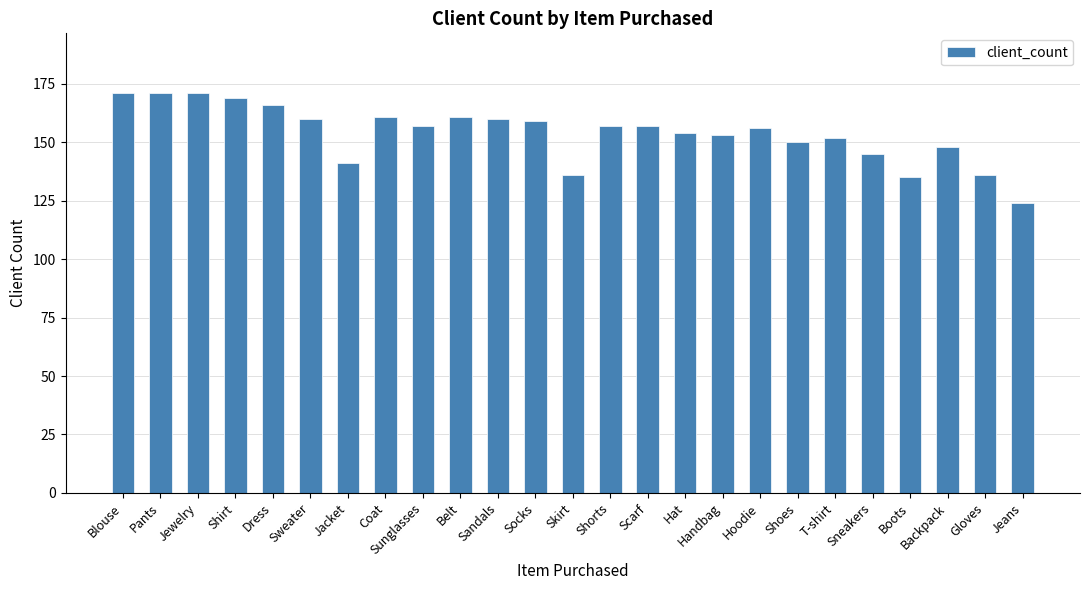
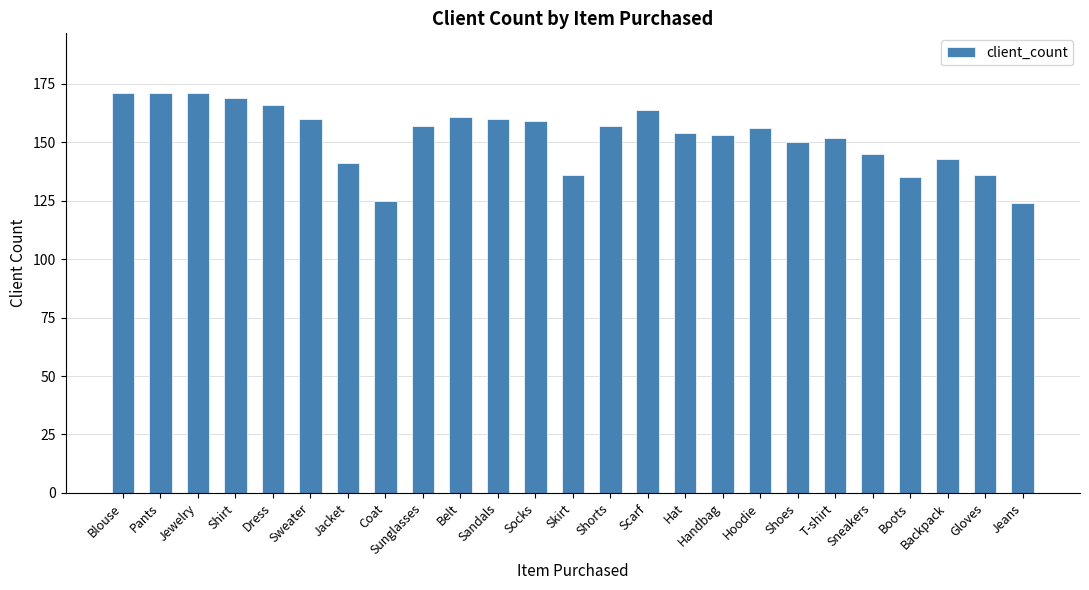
  {
    "Blouse": 171,
    "Pants": 171,
    "Jewelry": 171,
    "Shirt": 169,
    "Dress": 166,
    "Sweater": 160,
    "Jacket": 141,
-   "Coat": 161,
+   "Coat": 125,
    "Sunglasses": 157,
    "Belt": 161,
    "Sandals": 160,
    "Socks": 159,
    "Skirt": 136,
    "Shorts": 157,
-   "Scarf": 157,
+   "Scarf": 164,
    "Hat": 154,
    "Handbag": 153,
    "Hoodie": 156,
    "Shoes": 150,
    "T-shirt": 152,
    "Sneakers": 145,
    "Boots": 135,
-   "Backpack": 148,
+   "Backpack": 143,
    "Gloves": 136,
    "Jeans": 124
  }
